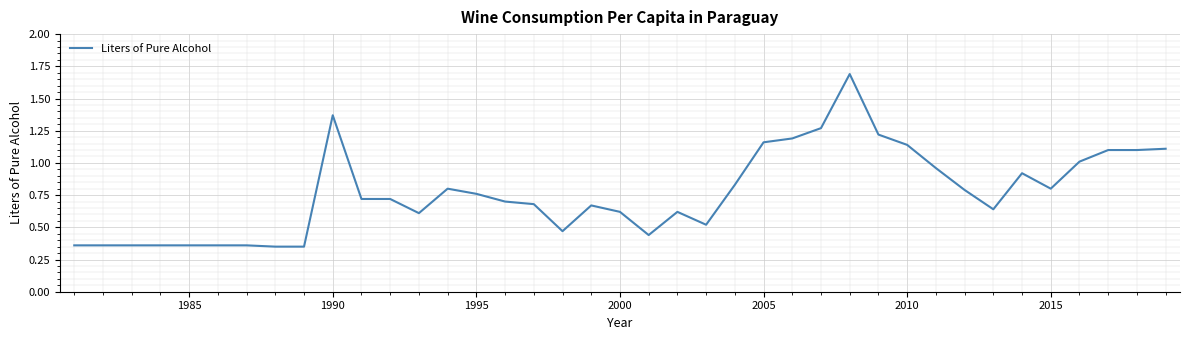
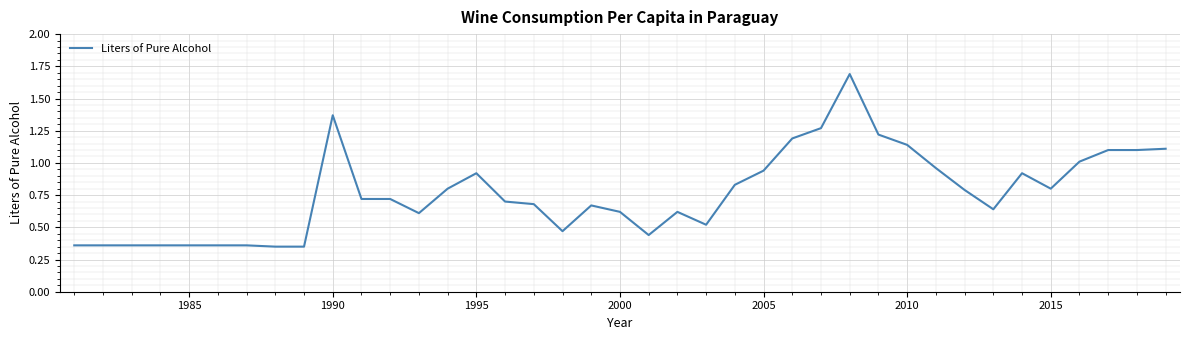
  {
    "1985": 0.36,
    "1990": 1.37,
-   "1995": 0.76,
+   "1995": 0.92,
    "2000": 0.62,
-   "2005": 1.16,
+   "2005": 0.94,
    "2010": 1.14,
    "2015": 0.80
  }
